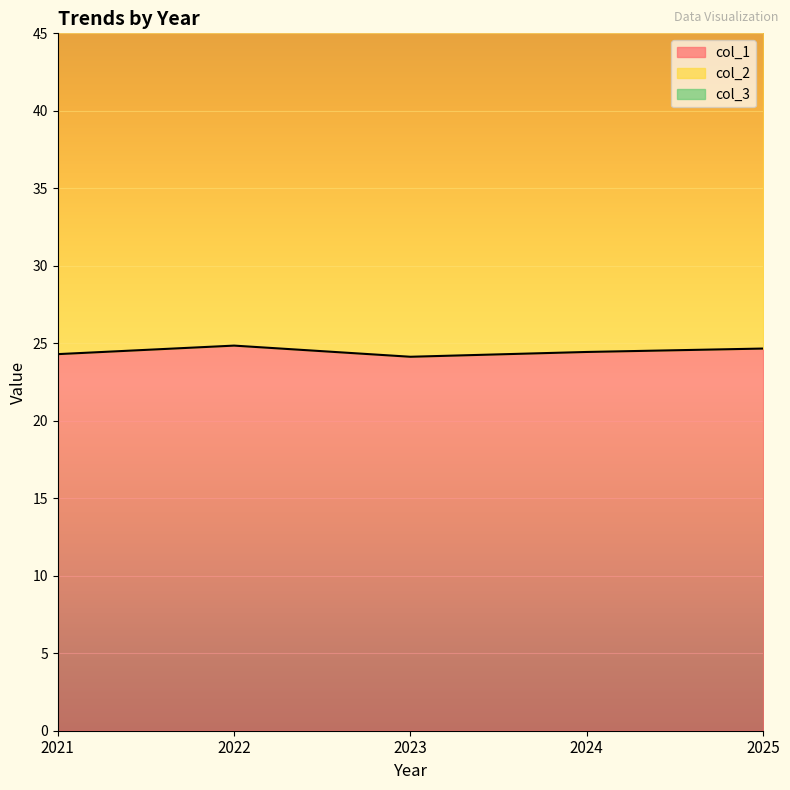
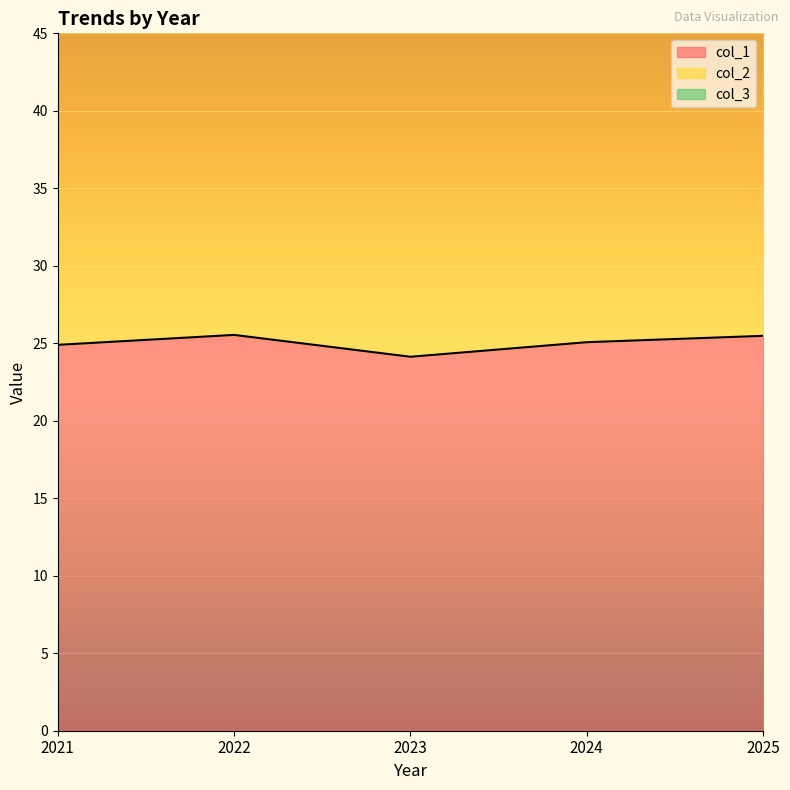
  {
    "col_1": {
-     "2021": 24.3,
-     "2022": 24.9,
+     "2021": 24.9,
+     "2022": 25.5,
      "2023": 24.1,
-     "2024": 24.4,
-     "2025": 24.7
+     "2024": 25.1,
+     "2025": 25.5
    }
  }
